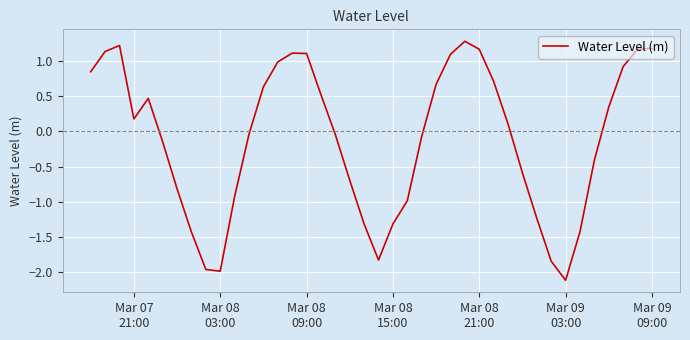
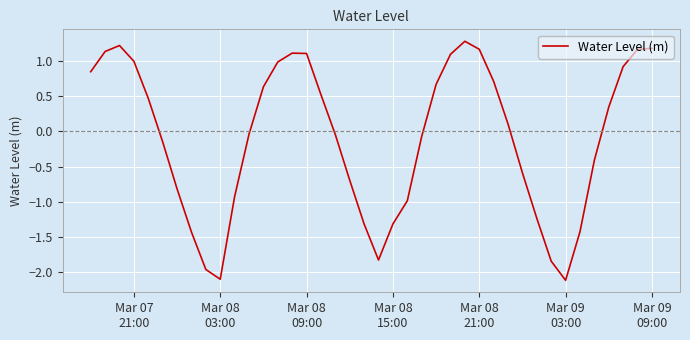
  {
-   "Mar 07 21:00": 0.2,
-   "Mar 08 03:00": -2.0,
+   "Mar 07 21:00": 1.0,
+   "Mar 08 03:00": -2.1,
    "Mar 08 09:00": 1.1,
    "Mar 08 15:00": -1.3,
    "Mar 08 21:00": 1.2,
    "Mar 09 03:00": -2.1
  }
